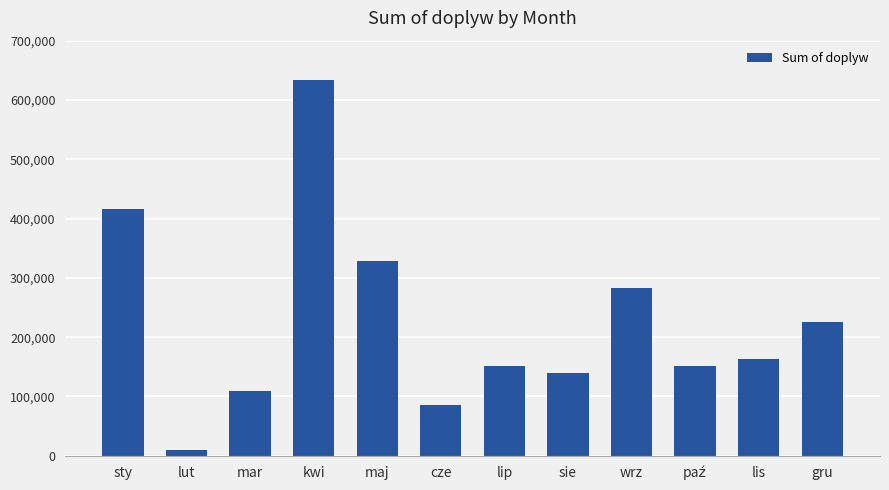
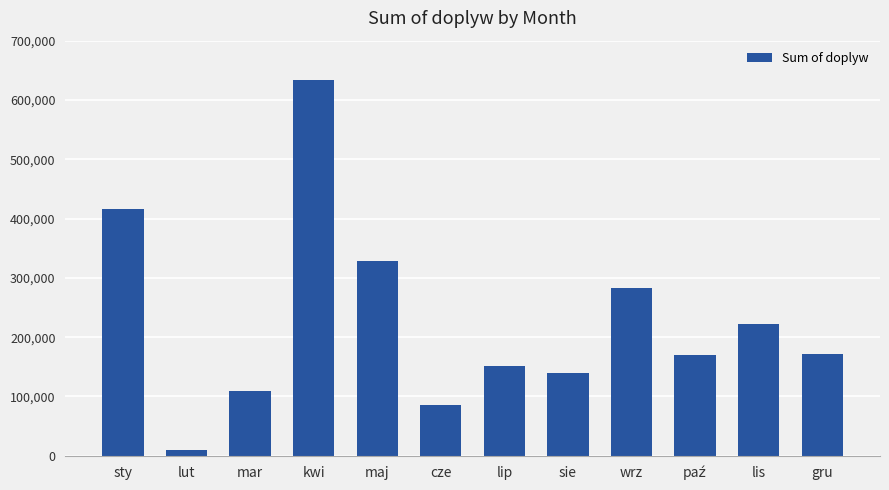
  {
    "sty": "420,000",
    "lut": "10,000",
    "mar": "110,000",
    "kwi": "630,000",
    "maj": "330,000",
    "cze": "90,000",
    "lip": "150,000",
    "sie": "140,000",
    "wrz": "280,000",
-   "paź": "150,000",
-   "lis": "160,000",
-   "gru": "220,000"
+   "paź": "170,000",
+   "lis": "220,000",
+   "gru": "170,000"
  }
